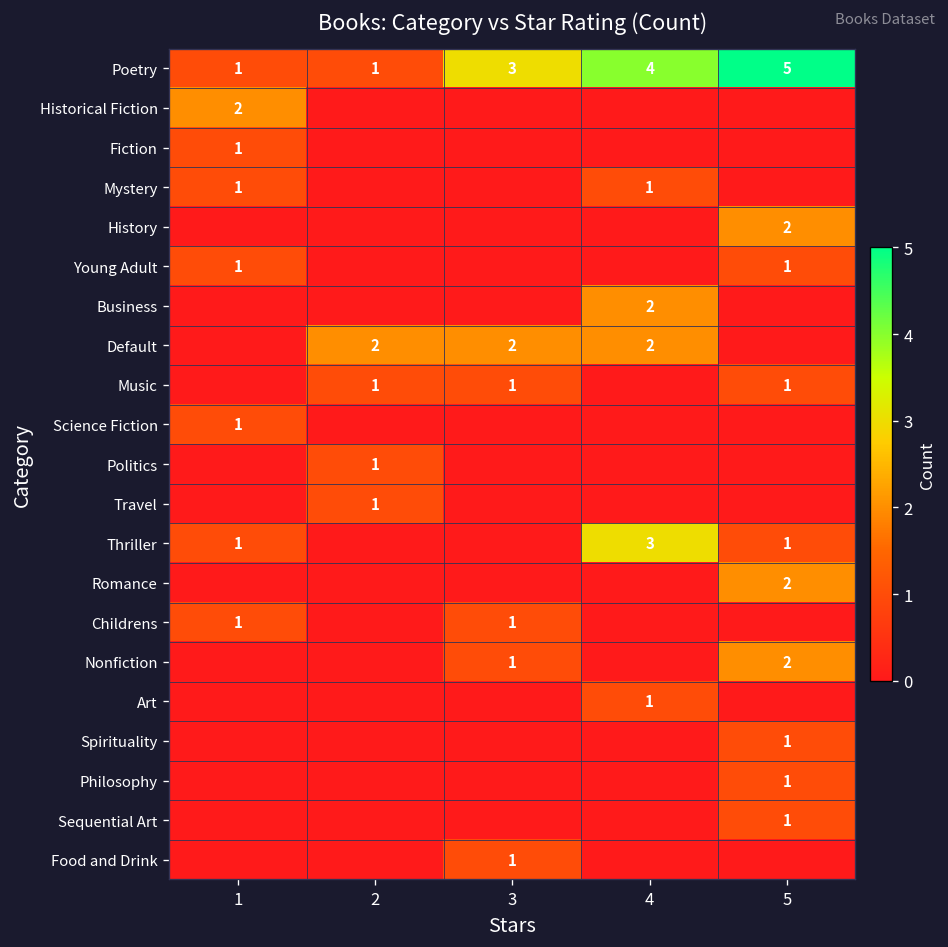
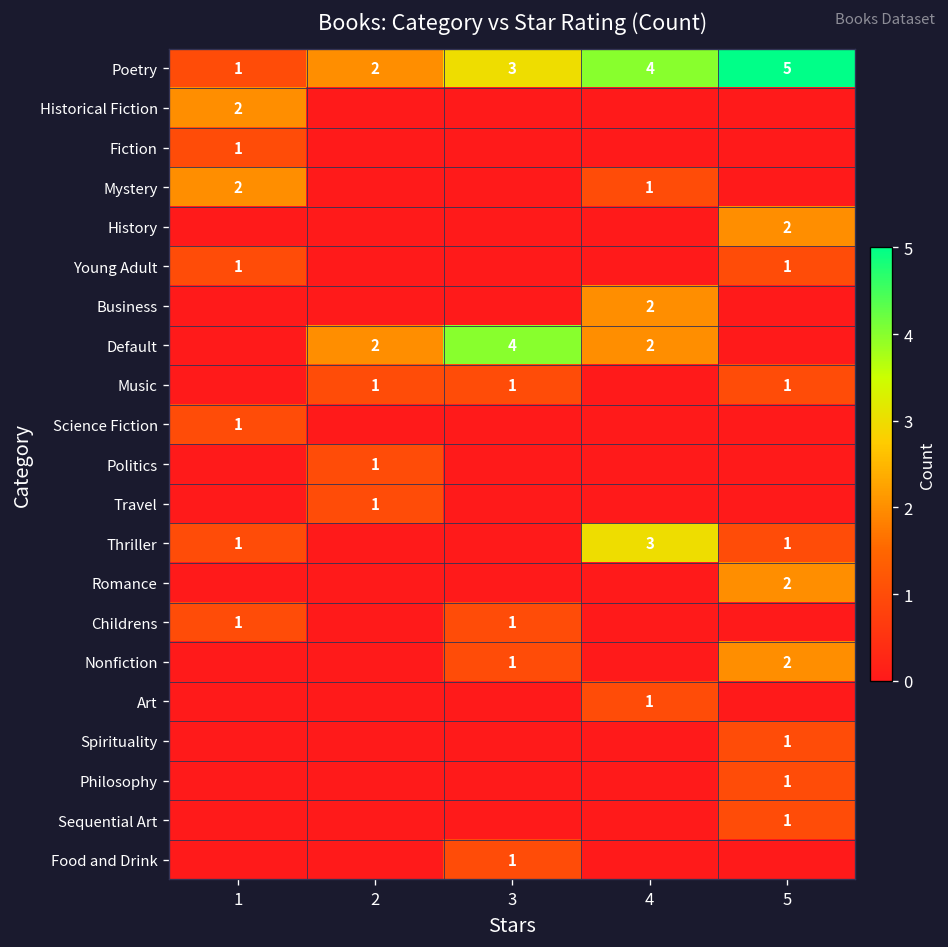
  {
    "Poetry": {
      "1": 1,
-     "2": 1,
+     "2": 2,
      "3": 3,
      "4": 4,
      "5": 5
    },
    "Historical Fiction": {
      "1": 2
    },
    "Fiction": {
      "1": 1
    },
    "Mystery": {
-     "1": 1,
+     "1": 2,
      "4": 1
    },
    "History": {
      "5": 2
    },
    "Young Adult": {
      "1": 1,
      "5": 1
    },
    "Business": {
      "4": 2
    },
    "Default": {
      "2": 2,
-     "3": 2,
+     "3": 4,
      "4": 2
    },
    "Music": {
      "2": 1,
      "3": 1,
      "5": 1
    },
    "Science Fiction": {
      "1": 1
    },
    "Politics": {
      "2": 1
    },
    "Travel": {
      "2": 1
    },
    "Thriller": {
      "1": 1,
      "4": 3,
      "5": 1
    },
    "Romance": {
      "5": 2
    },
    "Childrens": {
      "1": 1,
      "3": 1
    },
    "Nonfiction": {
      "3": 1,
      "5": 2
    },
    "Art": {
      "4": 1
    },
    "Spirituality": {
      "5": 1
    },
    "Philosophy": {
      "5": 1
    },
    "Sequential Art": {
      "5": 1
    },
    "Food and Drink": {
      "3": 1
    }
  }
